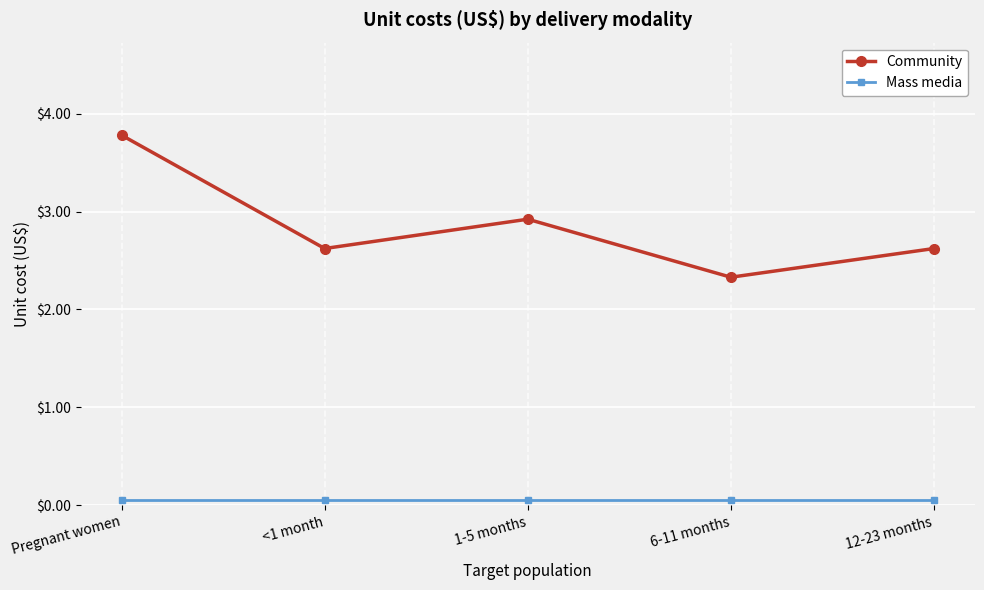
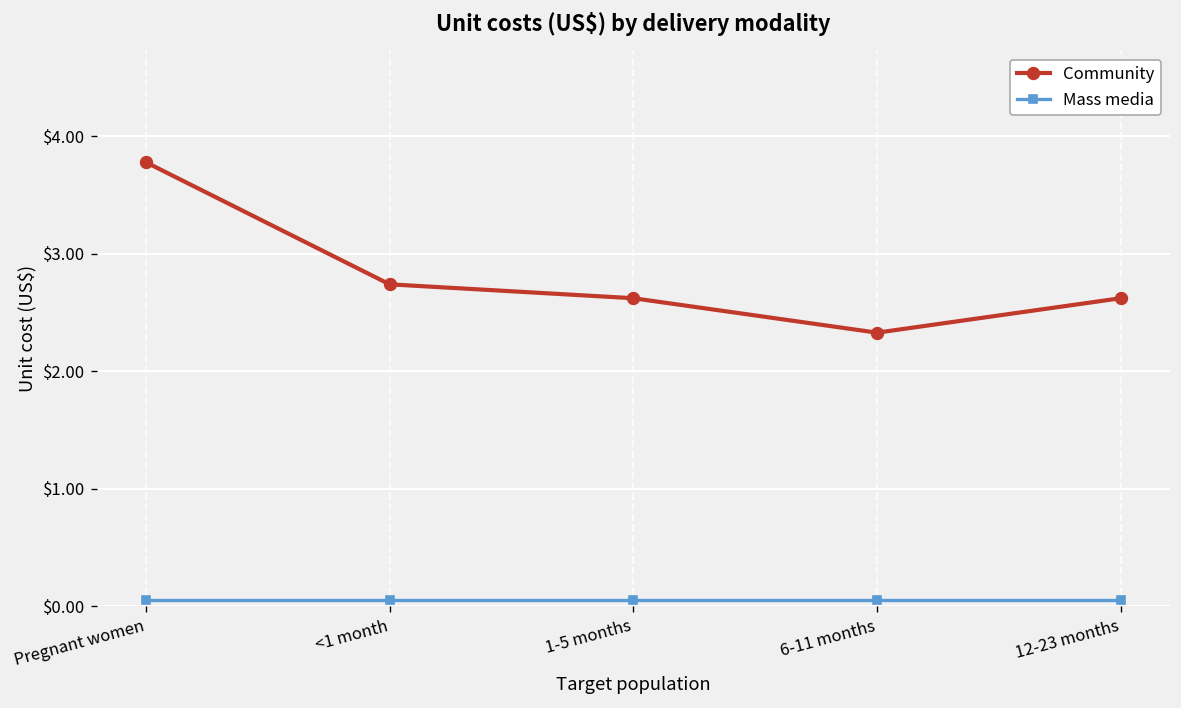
  {
    "Community": {
      "Pregnant women": "$3.8",
-     "<1 month": "$2.6",
-     "1-5 months": "$2.9",
+     "<1 month": "$2.7",
+     "1-5 months": "$2.6",
      "6-11 months": "$2.3",
      "12-23 months": "$2.6"
    },
    "Mass media": {
      "Pregnant women": "$0.1",
      "<1 month": "$0.1",
      "1-5 months": "$0.1",
      "6-11 months": "$0.1",
      "12-23 months": "$0.1"
    }
  }
